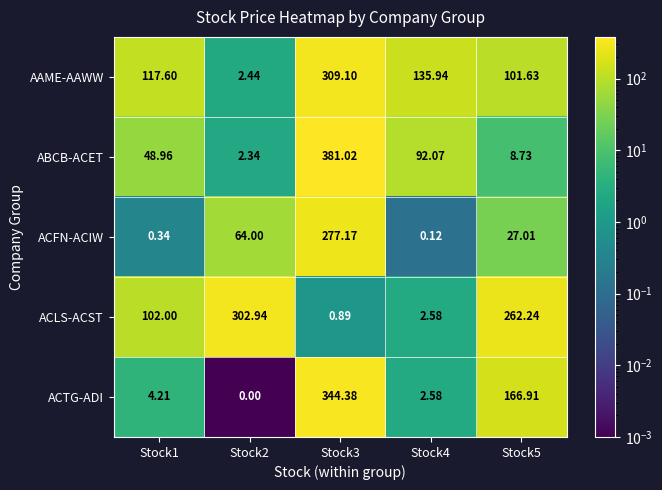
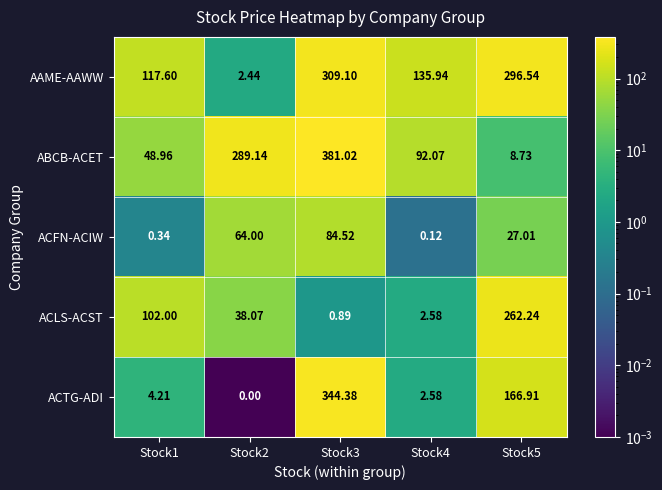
  {
    "AAME-AAWW": {
      "Stock1": 117.60,
      "Stock2": 2.44,
      "Stock3": 309.10,
      "Stock4": 135.94,
-     "Stock5": 101.63
+     "Stock5": 296.54
    },
    "ABCB-ACET": {
      "Stock1": 48.96,
-     "Stock2": 2.34,
+     "Stock2": 289.14,
      "Stock3": 381.02,
      "Stock4": 92.07,
      "Stock5": 8.73
    },
    "ACFN-ACIW": {
      "Stock1": 0.34,
      "Stock2": 64.00,
-     "Stock3": 277.17,
+     "Stock3": 84.52,
      "Stock4": 0.12,
      "Stock5": 27.01
    },
    "ACLS-ACST": {
      "Stock1": 102.00,
-     "Stock2": 302.94,
+     "Stock2": 38.07,
      "Stock3": 0.89,
      "Stock4": 2.58,
      "Stock5": 262.24
    },
    "ACTG-ADI": {
      "Stock1": 4.21,
      "Stock2": 0.00,
      "Stock3": 344.38,
      "Stock4": 2.58,
      "Stock5": 166.91
    }
  }
